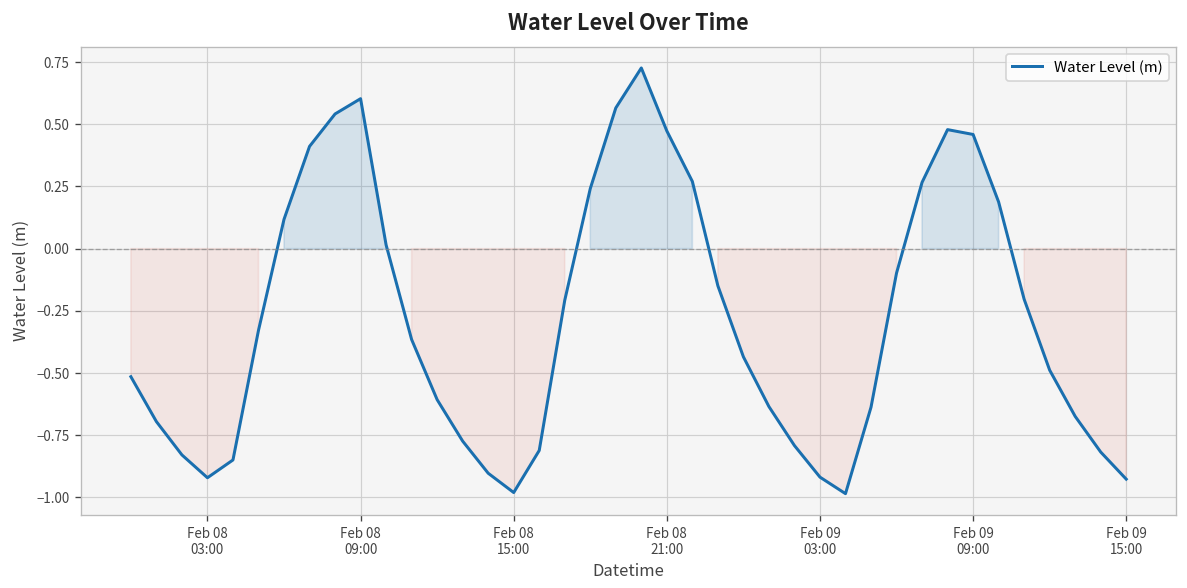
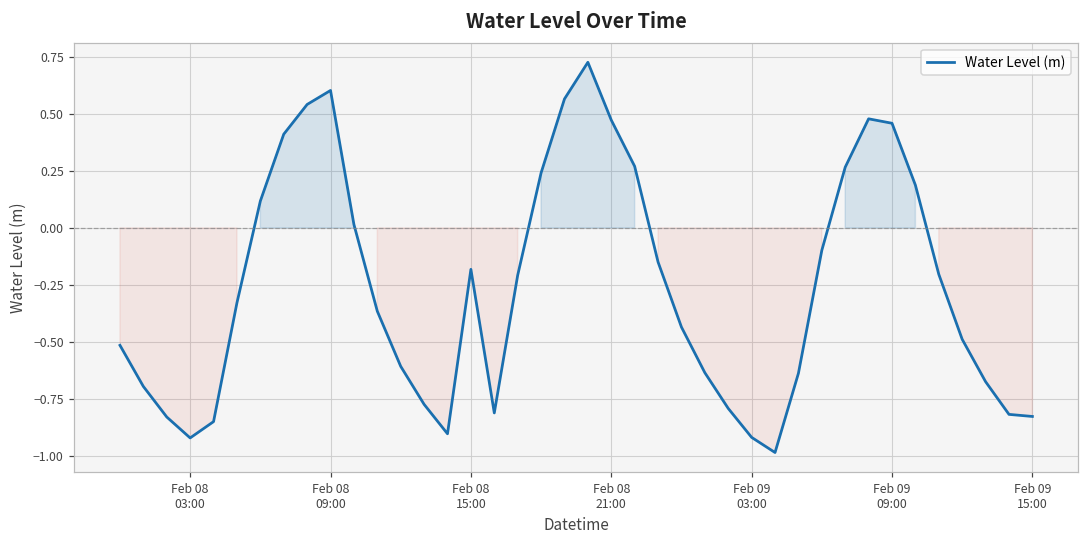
  {
    "Feb 08 03:00": -0.92,
    "Feb 08 09:00": 0.60,
-   "Feb 08 15:00": -0.98,
+   "Feb 08 15:00": -0.18,
    "Feb 08 21:00": 0.47,
    "Feb 09 03:00": -0.92,
    "Feb 09 09:00": 0.46,
-   "Feb 09 15:00": -0.93
+   "Feb 09 15:00": -0.83
  }
